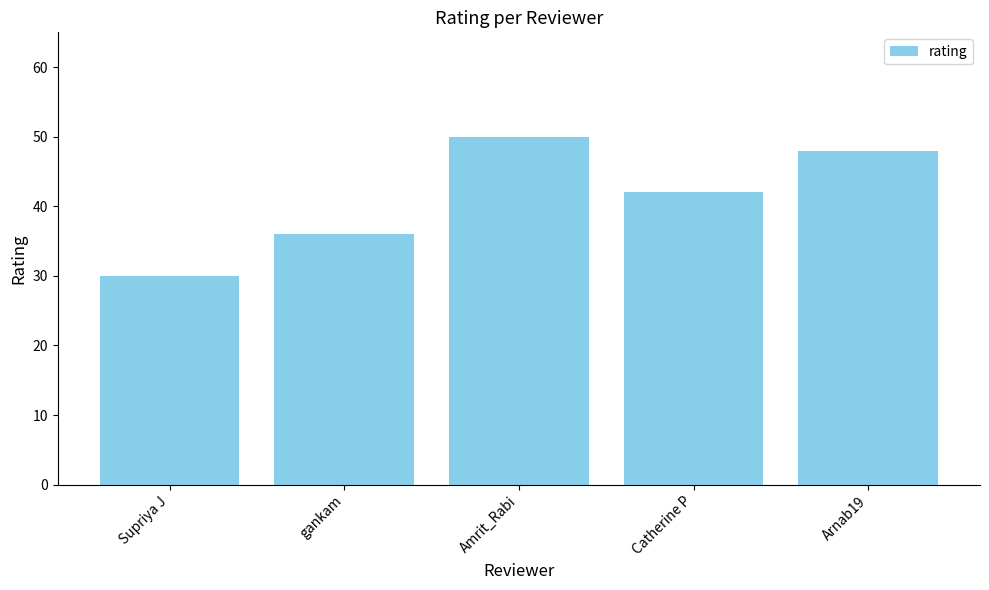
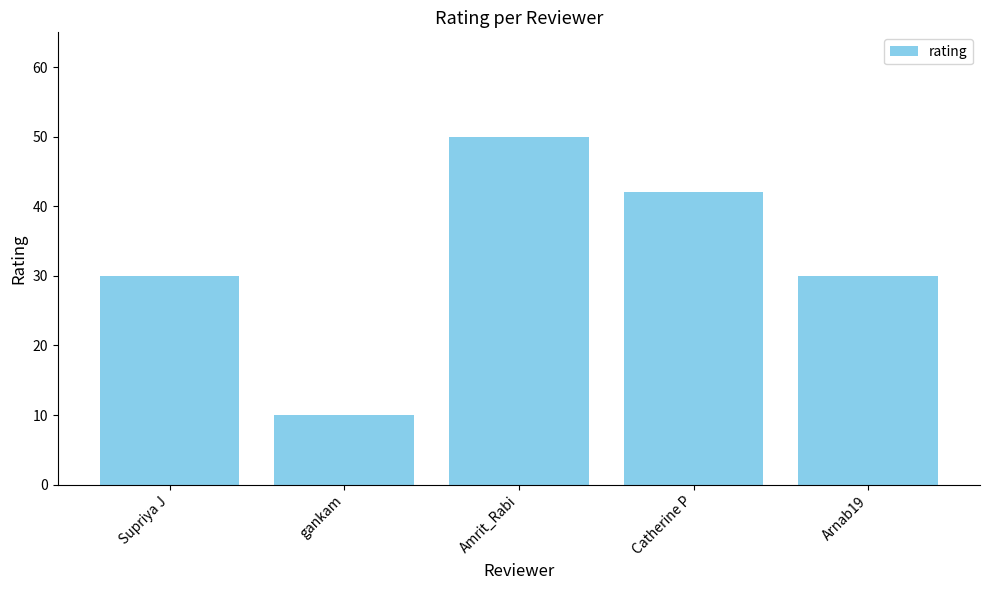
  {
    "Supriya J": 30,
-   "gankam": 36,
+   "gankam": 10,
    "Amrit_Rabi": 50,
    "Catherine P": 42,
-   "Arnab19": 48
+   "Arnab19": 30
  }
